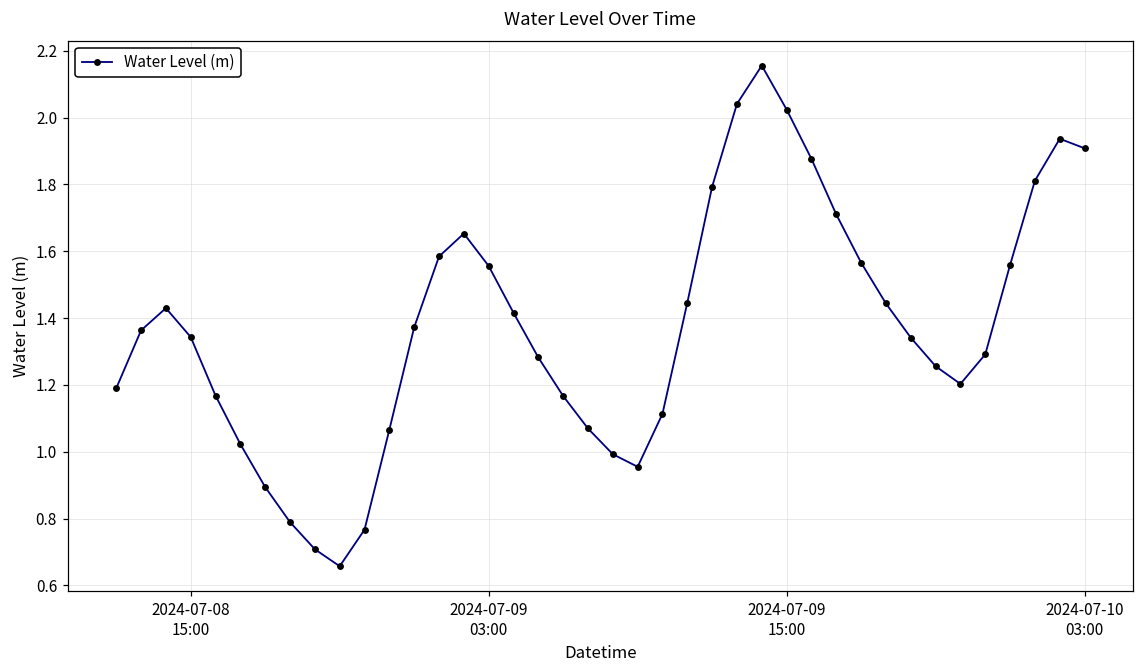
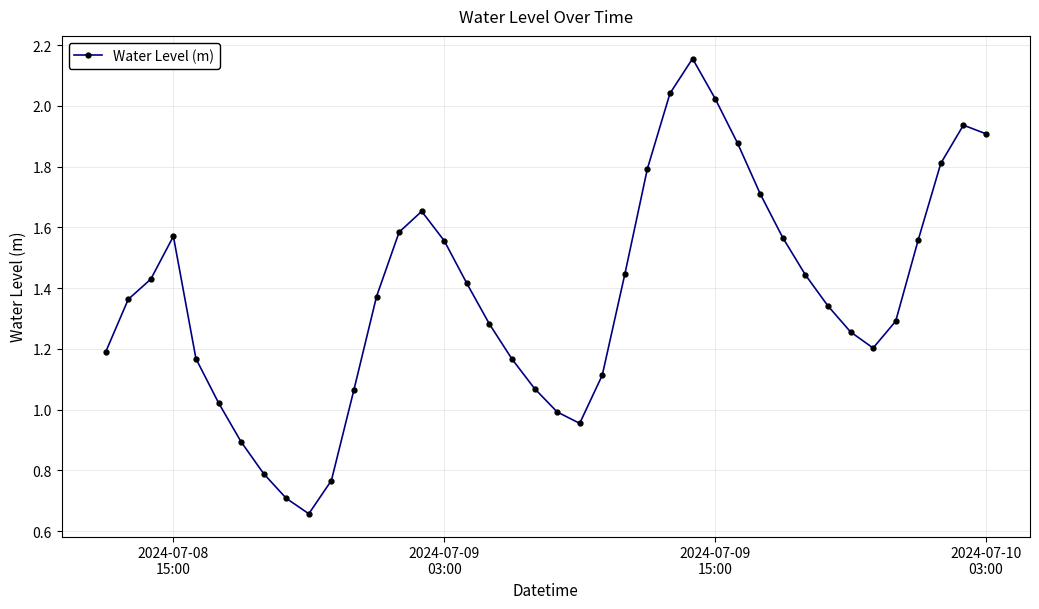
  {
-   "2024-07-08 15:00": 1.34,
+   "2024-07-08 15:00": 1.57,
    "2024-07-09 03:00": 1.56,
    "2024-07-09 15:00": 2.02,
    "2024-07-10 03:00": 1.91
  }
